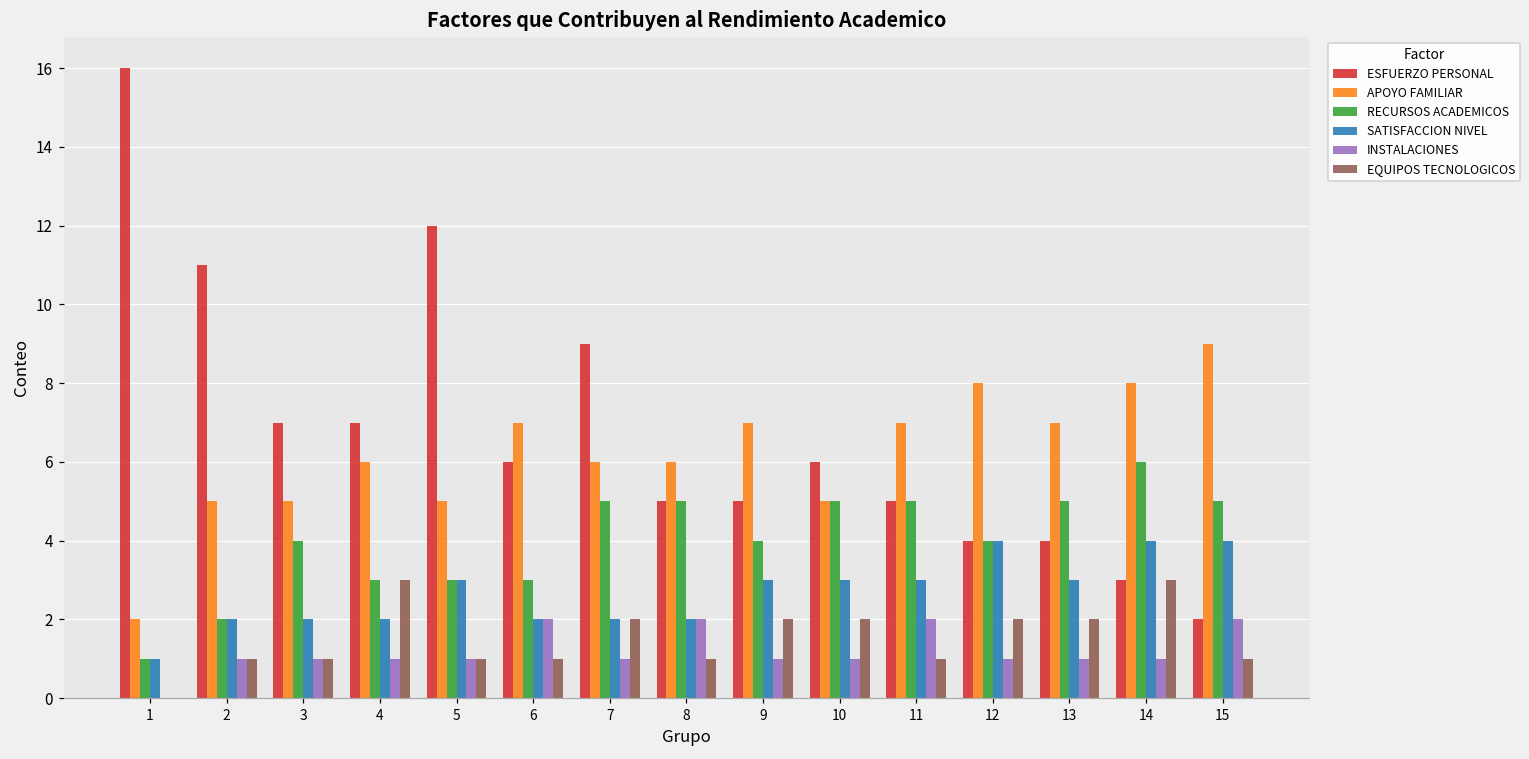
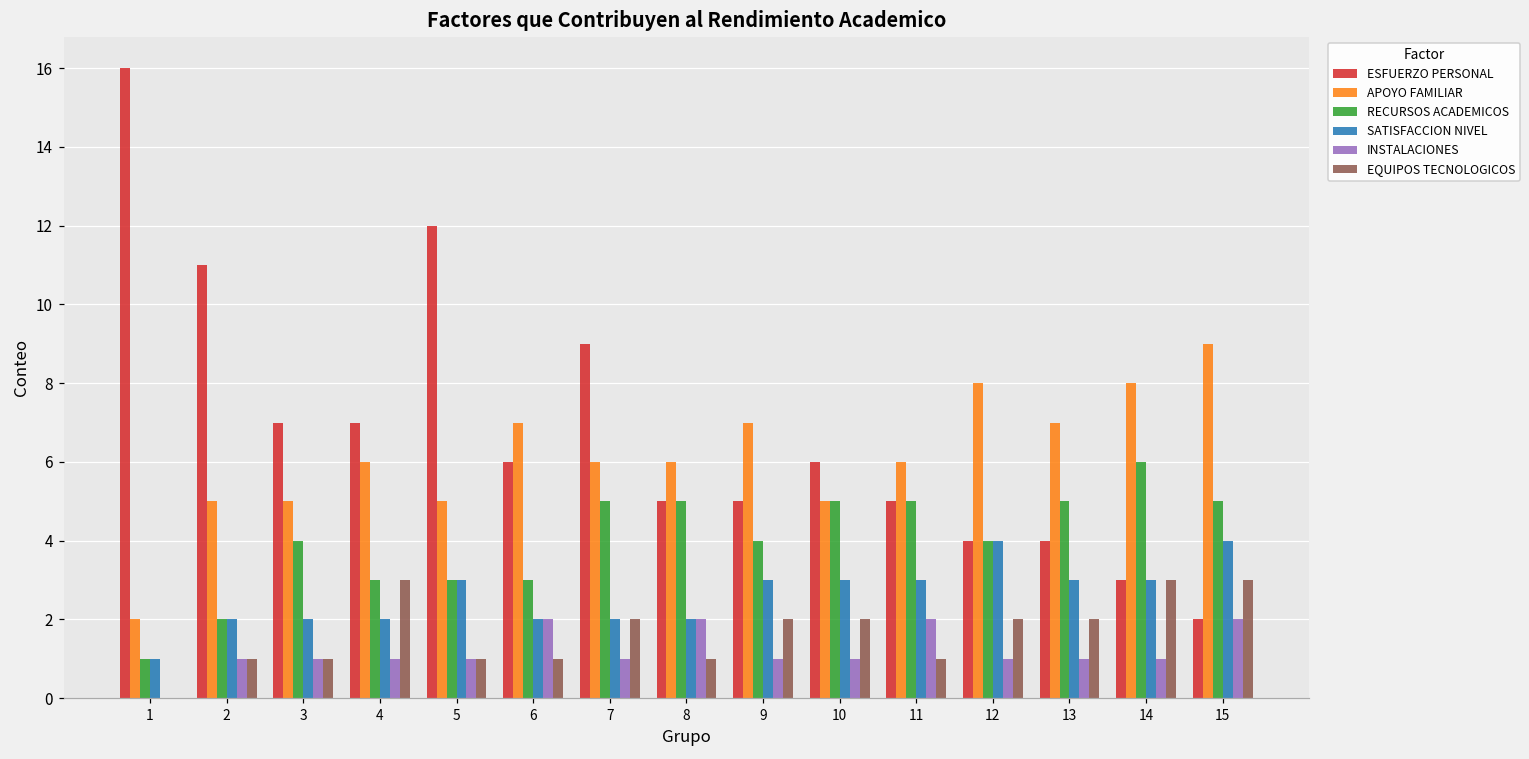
  {
    "ESFUERZO PERSONAL": {
      "1": 16,
      "2": 11,
      "3": 7,
      "4": 7,
      "5": 12,
      "6": 6,
      "7": 9,
      "8": 5,
      "9": 5,
      "10": 6,
      "11": 5,
      "12": 4,
      "13": 4,
      "14": 3,
      "15": 2
    },
    "APOYO FAMILIAR": {
      "1": 2,
      "2": 5,
      "3": 5,
      "4": 6,
      "5": 5,
      "6": 7,
      "7": 6,
      "8": 6,
      "9": 7,
      "10": 5,
-     "11": 7,
+     "11": 6,
      "12": 8,
      "13": 7,
      "14": 8,
      "15": 9
    },
    "RECURSOS ACADEMICOS": {
      "1": 1,
      "2": 2,
      "3": 4,
      "4": 3,
      "5": 3,
      "6": 3,
      "7": 5,
      "8": 5,
      "9": 4,
      "10": 5,
      "11": 5,
      "12": 4,
      "13": 5,
      "14": 6,
      "15": 5
    },
    "SATISFACCION NIVEL": {
      "1": 1,
      "2": 2,
      "3": 2,
      "4": 2,
      "5": 3,
      "6": 2,
      "7": 2,
      "8": 2,
      "9": 3,
      "10": 3,
      "11": 3,
      "12": 4,
      "13": 3,
-     "14": 4,
+     "14": 3,
      "15": 4
    },
    "INSTALACIONES": {
      "1": 0,
      "2": 1,
      "3": 1,
      "4": 1,
      "5": 1,
      "6": 2,
      "7": 1,
      "8": 2,
      "9": 1,
      "10": 1,
      "11": 2,
      "12": 1,
      "13": 1,
      "14": 1,
      "15": 2
    },
    "EQUIPOS TECNOLOGICOS": {
      "1": 0,
      "2": 1,
      "3": 1,
      "4": 3,
      "5": 1,
      "6": 1,
      "7": 2,
      "8": 1,
      "9": 2,
      "10": 2,
      "11": 1,
      "12": 2,
      "13": 2,
      "14": 3,
-     "15": 1
+     "15": 3
    }
  }
